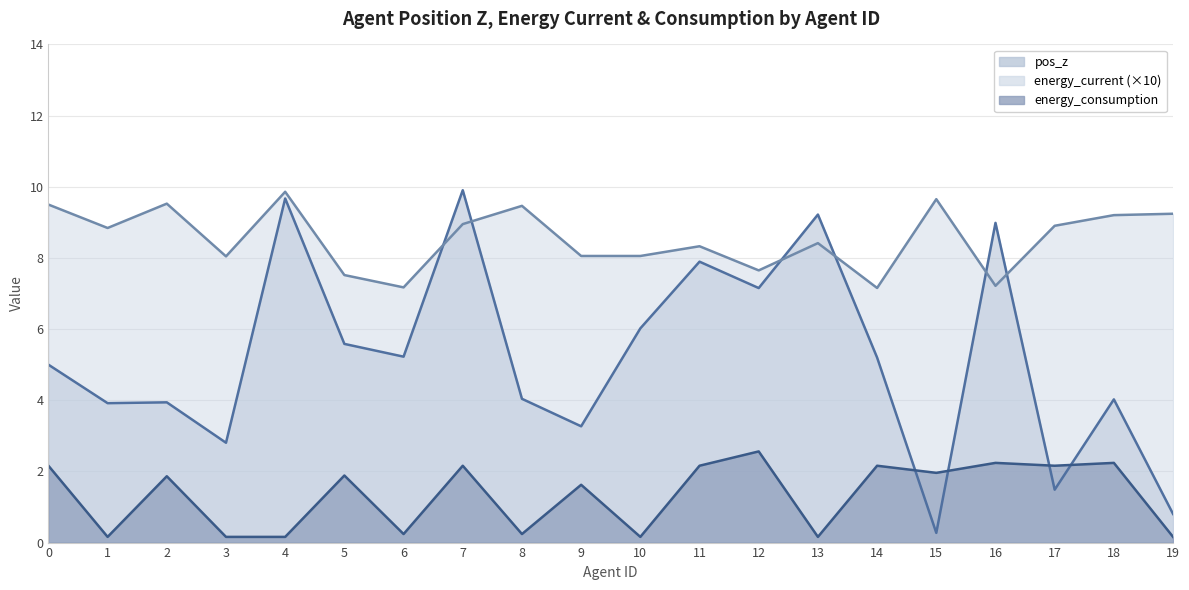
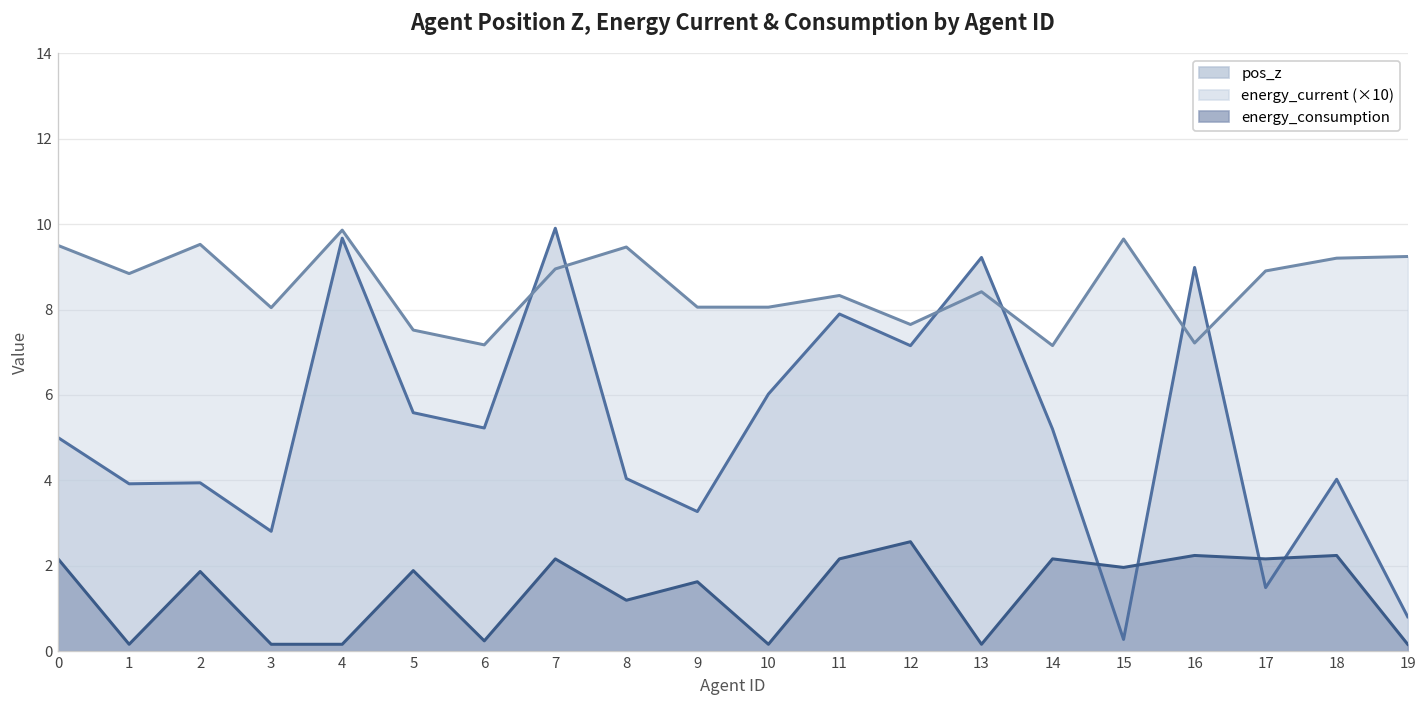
  {
    "energy_consumption": {
      "0": 2.2,
      "1": 0.2,
      "2": 1.9,
      "3": 0.2,
      "4": 0.2,
      "5": 1.9,
      "6": 0.2,
      "7": 2.2,
-     "8": 0.2,
+     "8": 1.2,
      "9": 1.6,
      "10": 0.2,
      "11": 2.2,
      "12": 2.6,
      "13": 0.2,
      "14": 2.2,
      "15": 2.0,
      "16": 2.2,
      "17": 2.2,
      "18": 2.2,
      "19": 0.2
    }
  }
